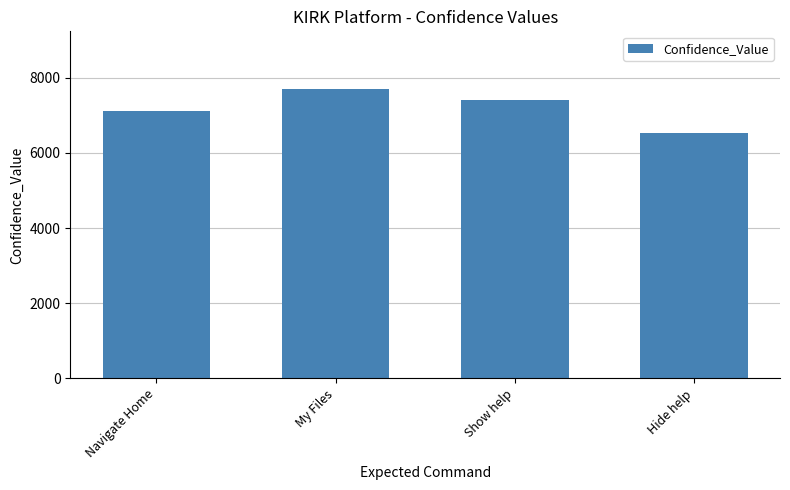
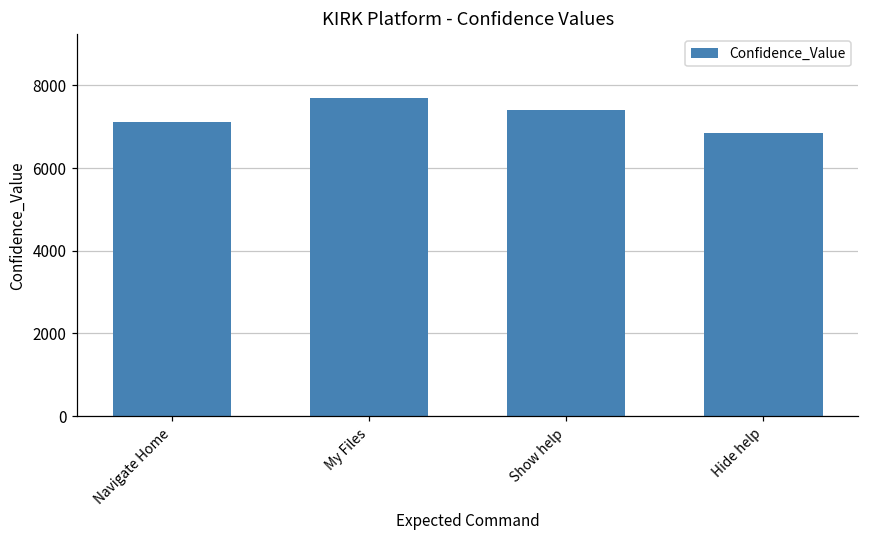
  {
    "Navigate Home": 7100,
    "My Files": 7700,
    "Show help": 7400,
-   "Hide help": 6500
+   "Hide help": 6800
  }
